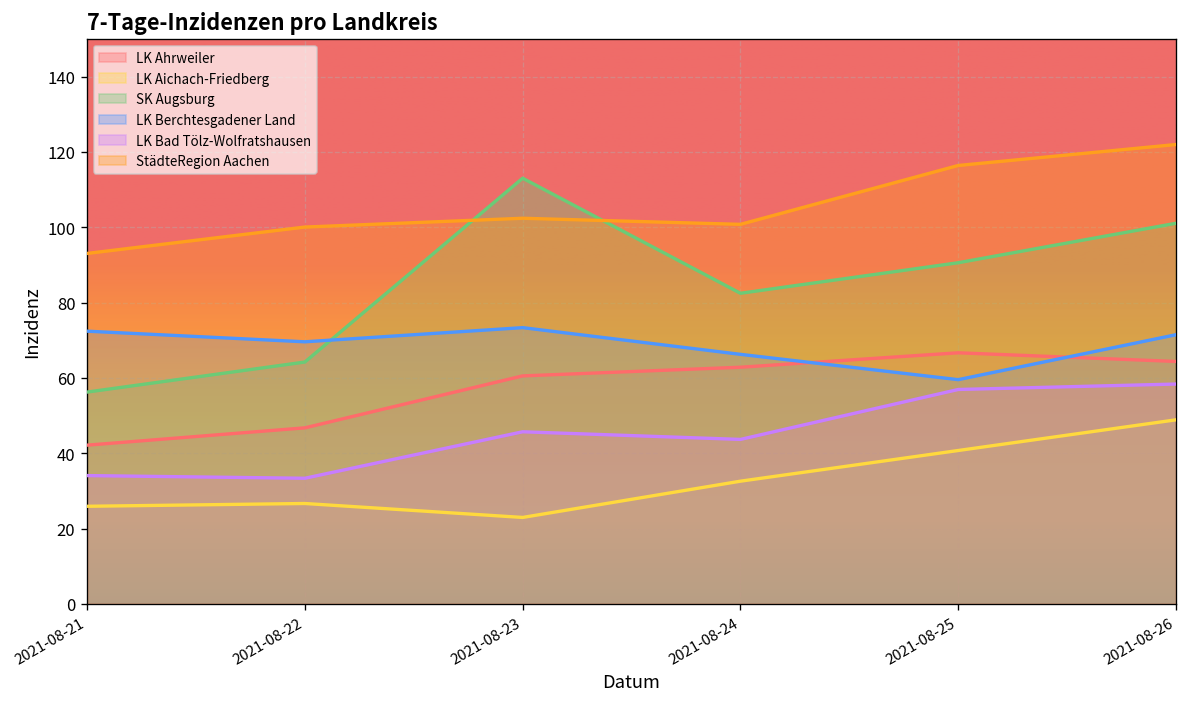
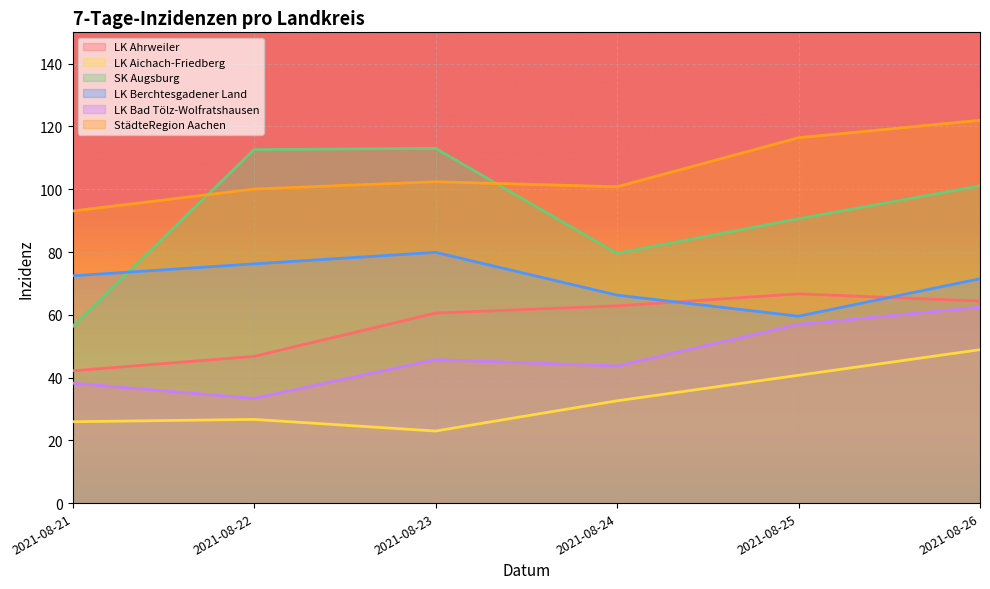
  {
    "SK Augsburg": {
      "2021-08-21": 56,
-     "2021-08-22": 64,
+     "2021-08-22": 113,
      "2021-08-23": 113,
-     "2021-08-24": 82,
+     "2021-08-24": 80,
      "2021-08-25": 91,
      "2021-08-26": 101
    },
    "LK Berchtesgadener Land": {
      "2021-08-21": 72,
-     "2021-08-22": 70,
-     "2021-08-23": 73,
+     "2021-08-22": 76,
+     "2021-08-23": 80,
      "2021-08-24": 66,
      "2021-08-25": 60,
      "2021-08-26": 71
    },
    "LK Bad Tölz-Wolfratshausen": {
-     "2021-08-21": 34,
+     "2021-08-21": 38,
      "2021-08-22": 33,
      "2021-08-23": 46,
      "2021-08-24": 44,
      "2021-08-25": 57,
-     "2021-08-26": 58
+     "2021-08-26": 62
    }
  }
